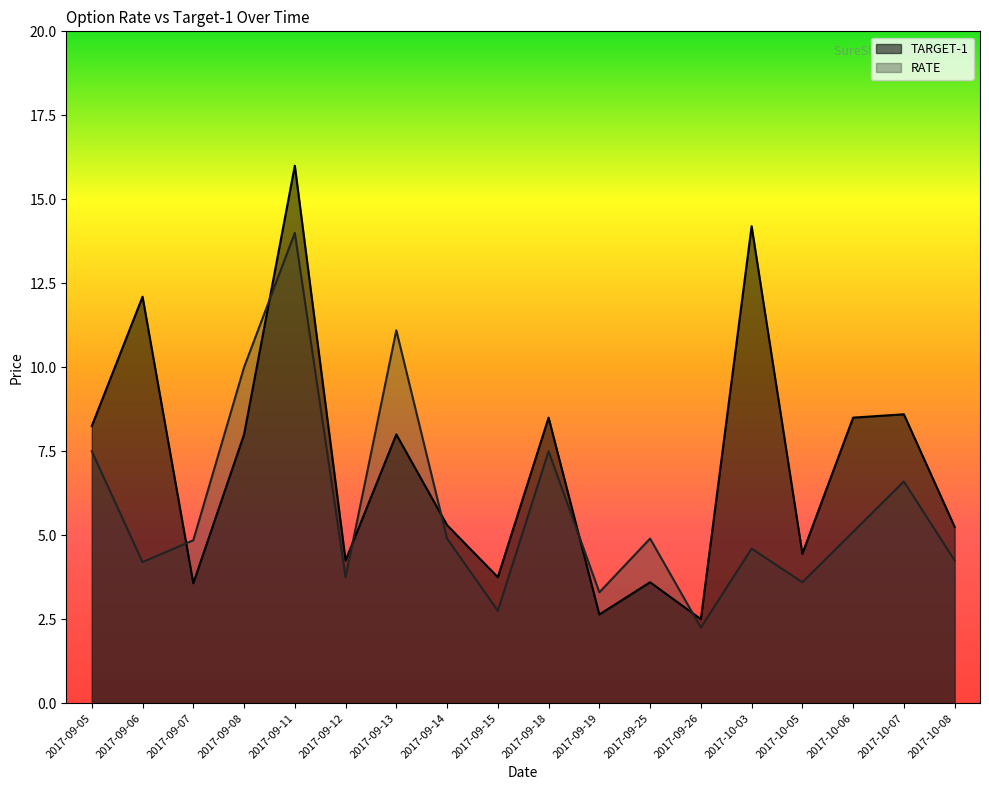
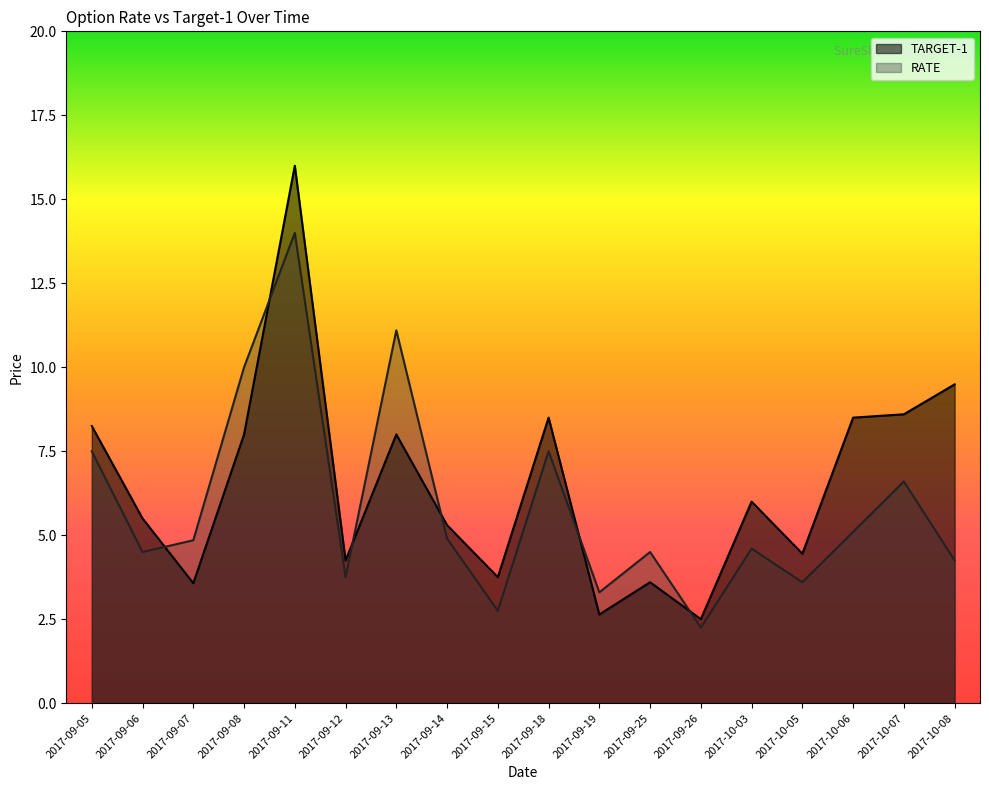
  {
    "TARGET-1": {
      "2017-09-05": 8.3,
-     "2017-09-06": 12.1,
+     "2017-09-06": 5.5,
      "2017-09-07": 3.6,
      "2017-09-08": 8.0,
      "2017-09-11": 16.0,
      "2017-09-12": 4.3,
      "2017-09-13": 8.0,
      "2017-09-14": 5.3,
      "2017-09-15": 3.8,
      "2017-09-18": 8.5,
      "2017-09-19": 2.6,
      "2017-09-25": 3.6,
      "2017-09-26": 2.5,
-     "2017-10-03": 14.2,
+     "2017-10-03": 6.0,
      "2017-10-05": 4.5,
      "2017-10-06": 8.5,
      "2017-10-07": 8.6,
-     "2017-10-08": 5.3
+     "2017-10-08": 9.5
    },
    "RATE": {
      "2017-09-05": 7.5,
-     "2017-09-06": 4.2,
+     "2017-09-06": 4.5,
      "2017-09-07": 4.9,
      "2017-09-08": 10.0,
      "2017-09-11": 14.0,
      "2017-09-12": 3.8,
      "2017-09-13": 11.1,
      "2017-09-14": 4.9,
      "2017-09-15": 2.8,
      "2017-09-18": 7.5,
      "2017-09-19": 3.3,
-     "2017-09-25": 4.9,
+     "2017-09-25": 4.5,
      "2017-09-26": 2.3,
      "2017-10-03": 4.6,
      "2017-10-05": 3.6,
      "2017-10-06": 5.1,
      "2017-10-07": 6.6,
      "2017-10-08": 4.3
    }
  }
